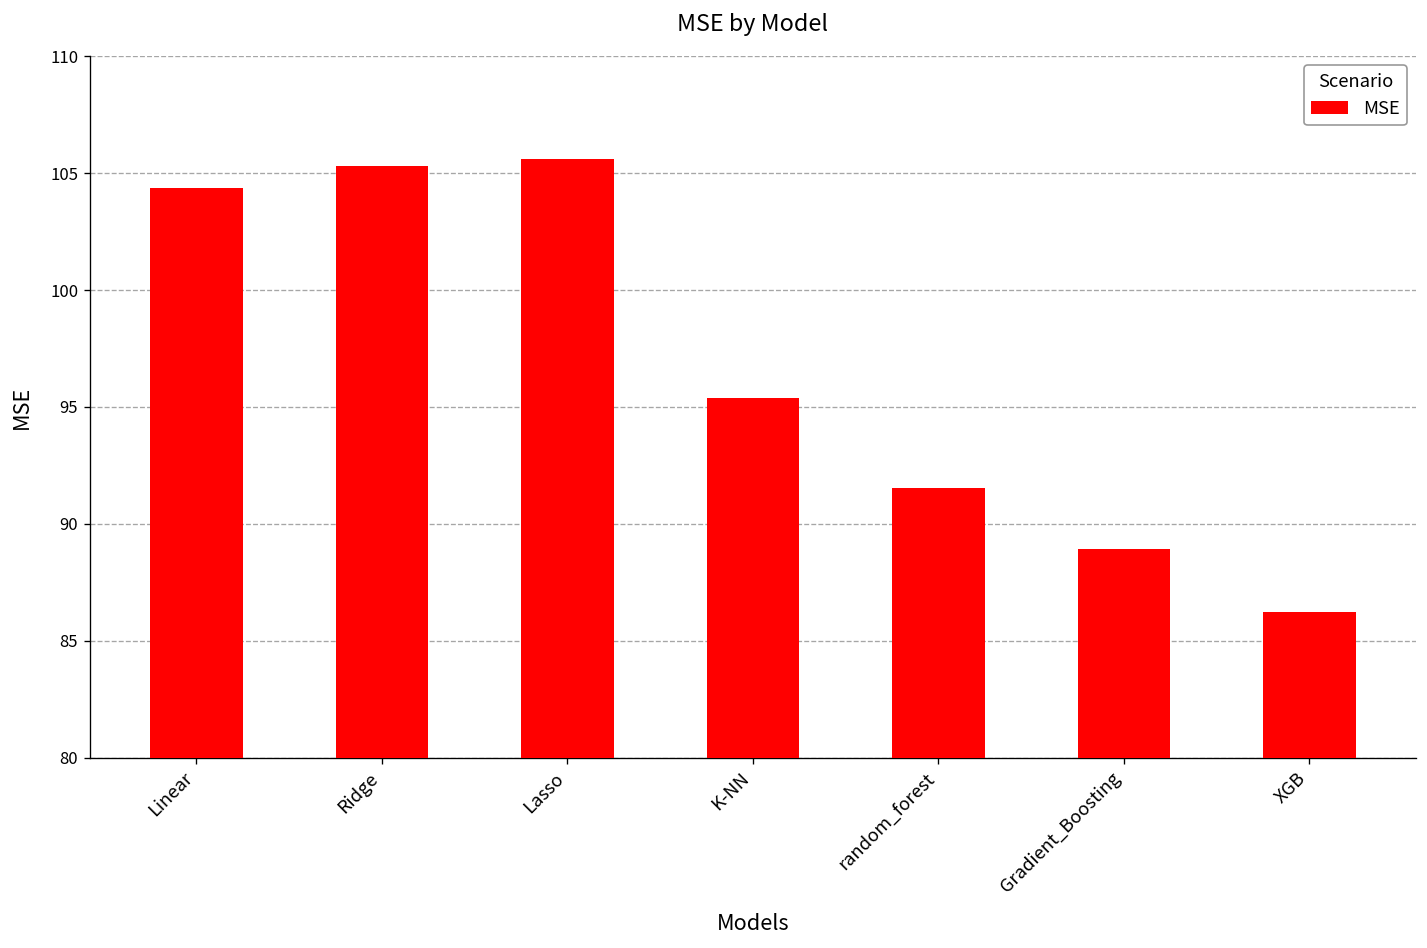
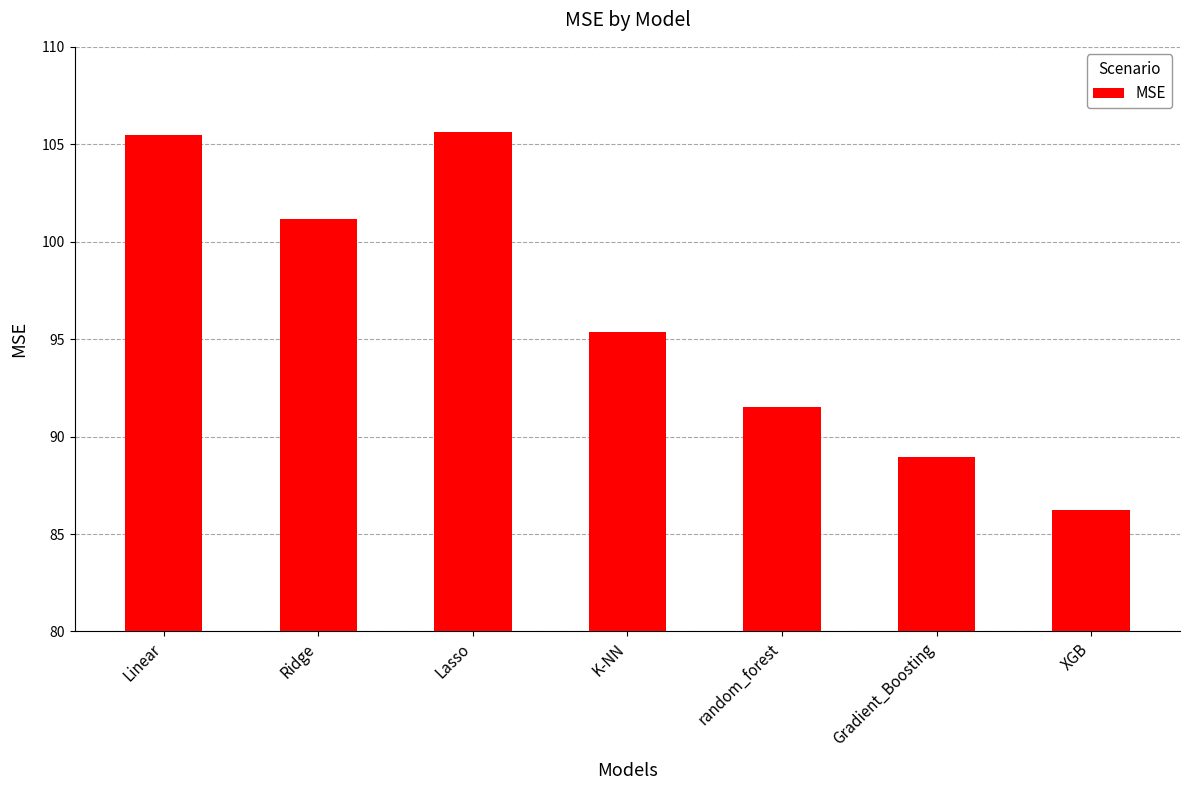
  {
-   "Linear": 104.4,
-   "Ridge": 105.3,
+   "Linear": 105.5,
+   "Ridge": 101.2,
    "Lasso": 105.6,
    "K-NN": 95.4,
    "random_forest": 91.5,
    "Gradient_Boosting": 88.9,
    "XGB": 86.2
  }
